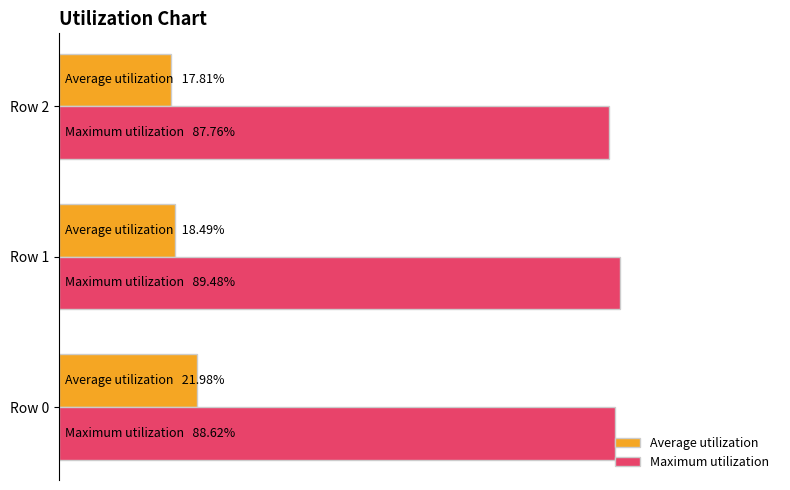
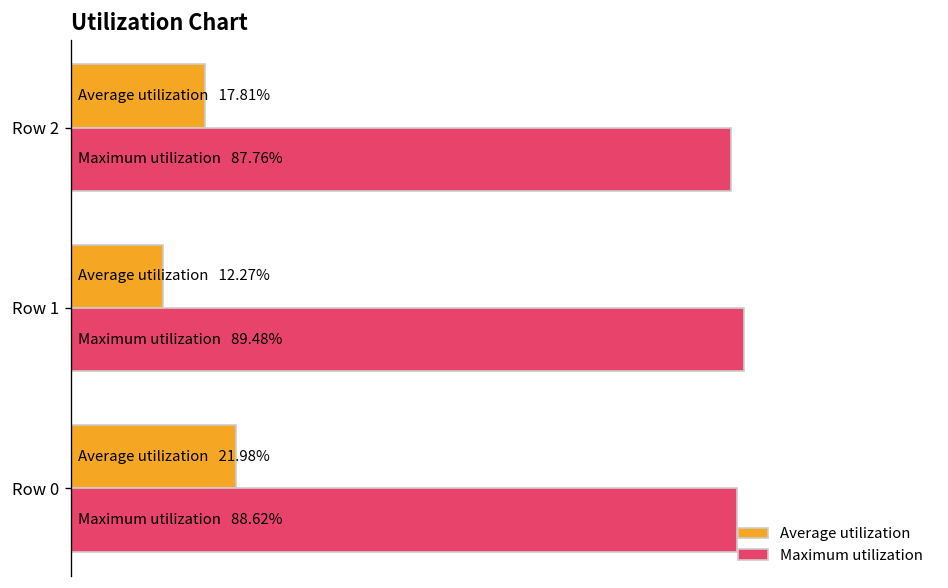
  {
    "Average utilization": {
      "Row 2": "17.81%",
-     "Row 1": "18.49%",
+     "Row 1": "12.27%",
      "Row 0": "21.98%"
    },
    "Maximum utilization": {
      "Row 2": "87.76%",
      "Row 1": "89.48%",
      "Row 0": "88.62%"
    }
  }
